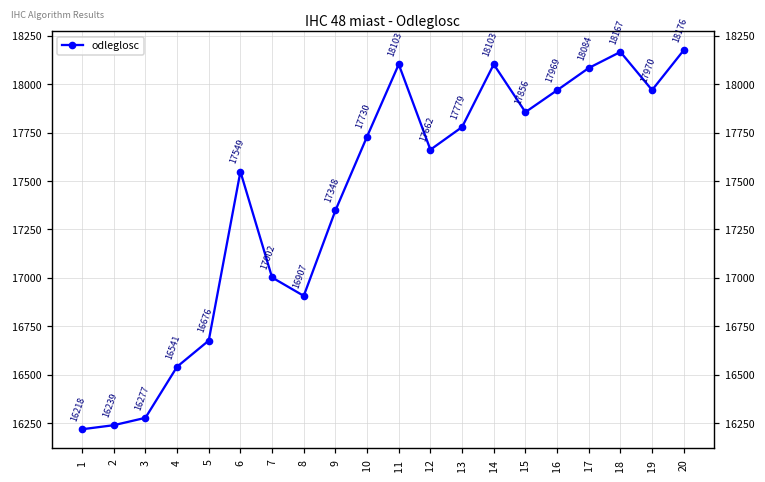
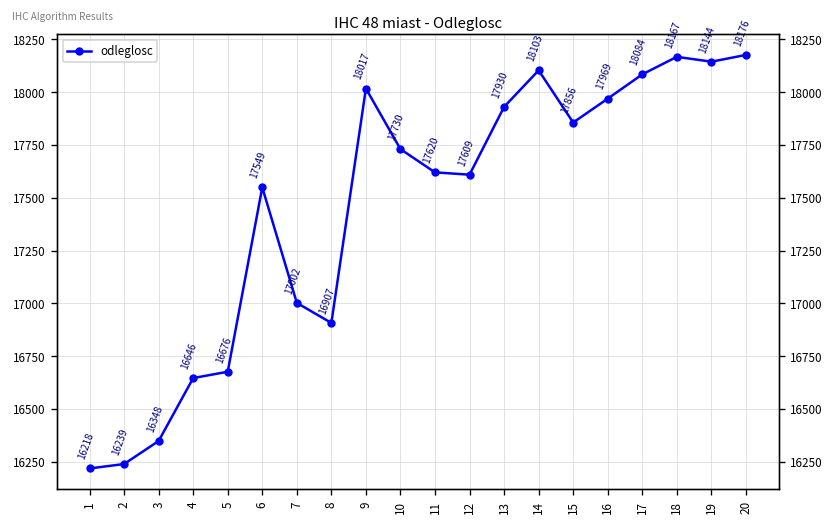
  {
    "1": 16218,
    "2": 16239,
-   "3": 16277,
-   "4": 16541,
+   "3": 16348,
+   "4": 16646,
    "5": 16676,
    "6": 17549,
    "7": 17002,
    "8": 16907,
-   "9": 17348,
+   "9": 18017,
    "10": 17730,
-   "11": 18103,
-   "12": 17662,
-   "13": 17779,
+   "11": 17620,
+   "12": 17609,
+   "13": 17930,
    "14": 18103,
    "15": 17856,
    "16": 17969,
    "17": 18084,
    "18": 18167,
-   "19": 17970,
+   "19": 18144,
    "20": 18176
  }
